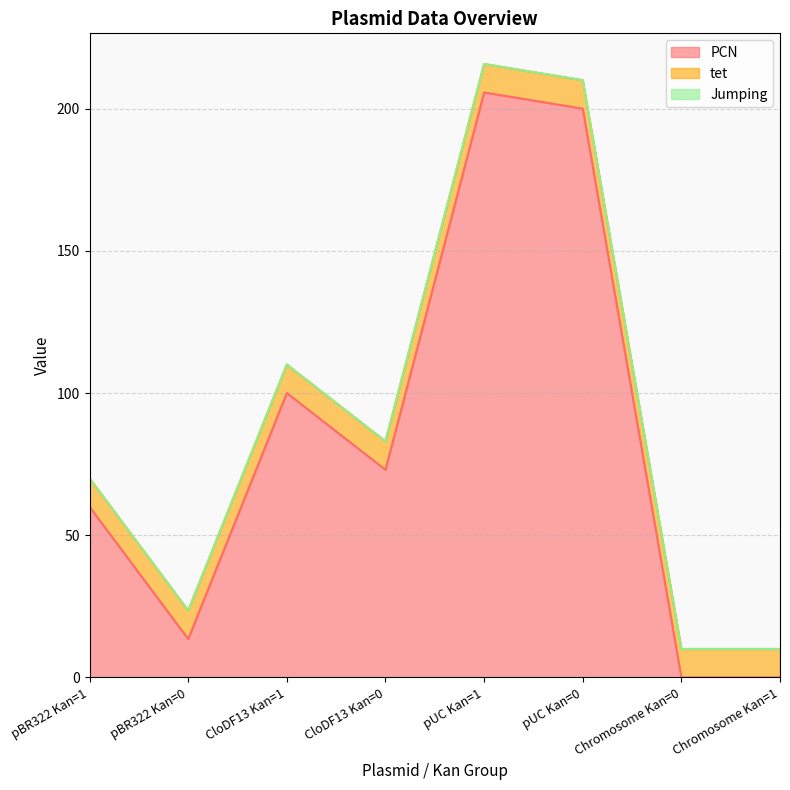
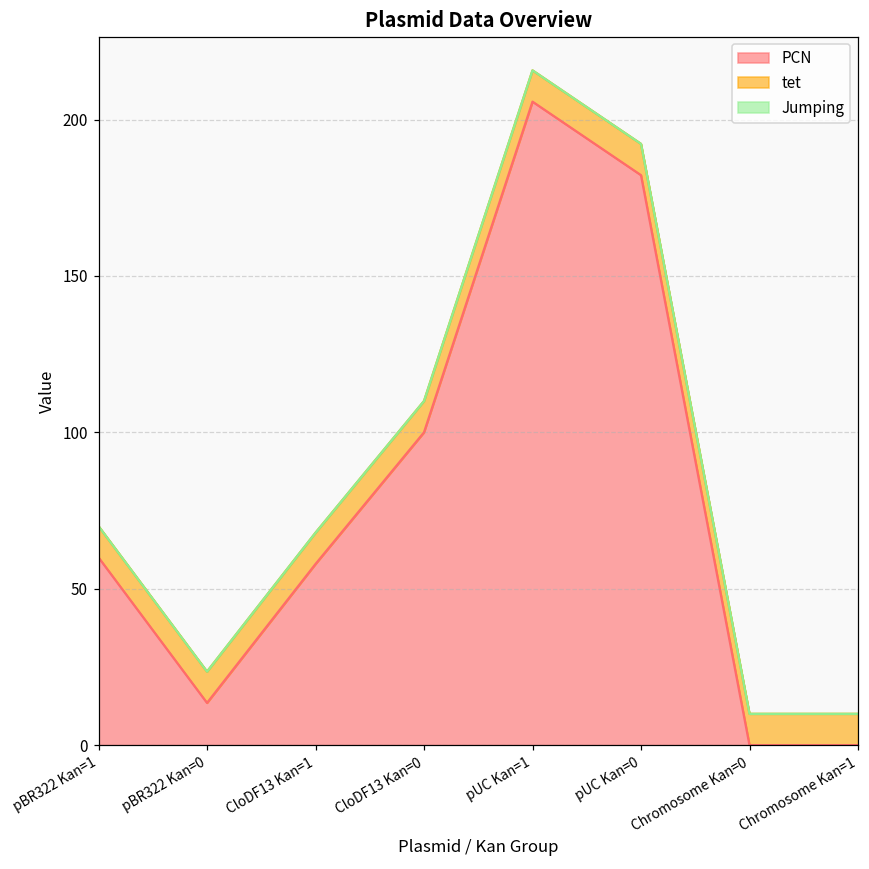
  {
    "PCN": {
      "pBR322 Kan=1": 60,
      "pBR322 Kan=0": 14,
-     "CloDF13 Kan=1": 100,
-     "CloDF13 Kan=0": 73,
+     "CloDF13 Kan=1": 58,
+     "CloDF13 Kan=0": 100,
      "pUC Kan=1": 206,
-     "pUC Kan=0": 200,
+     "pUC Kan=0": 182,
      "Chromosome Kan=0": 0,
      "Chromosome Kan=1": 0
    }
  }
